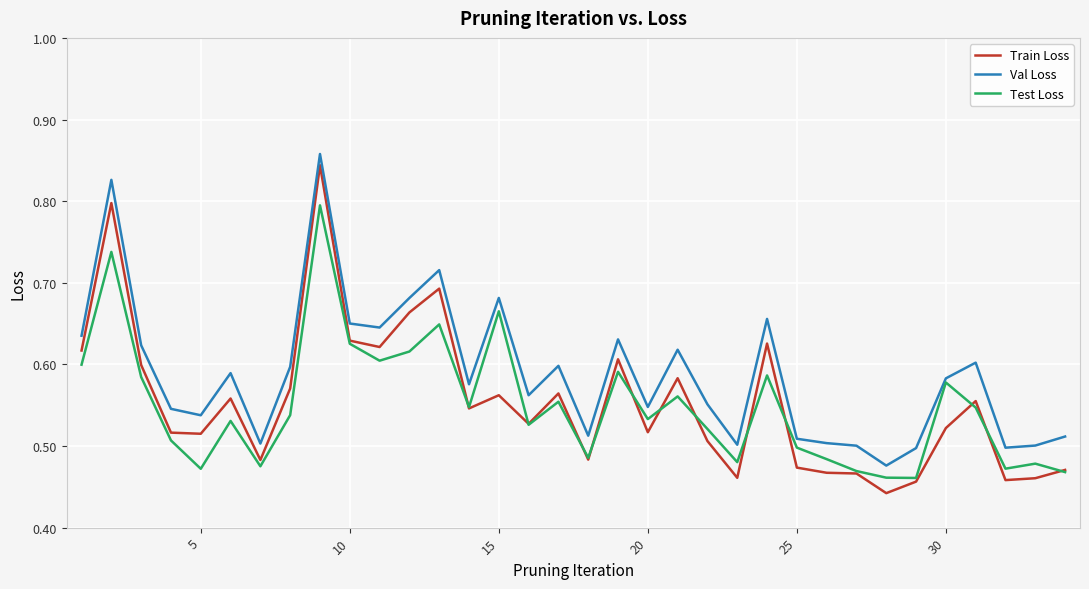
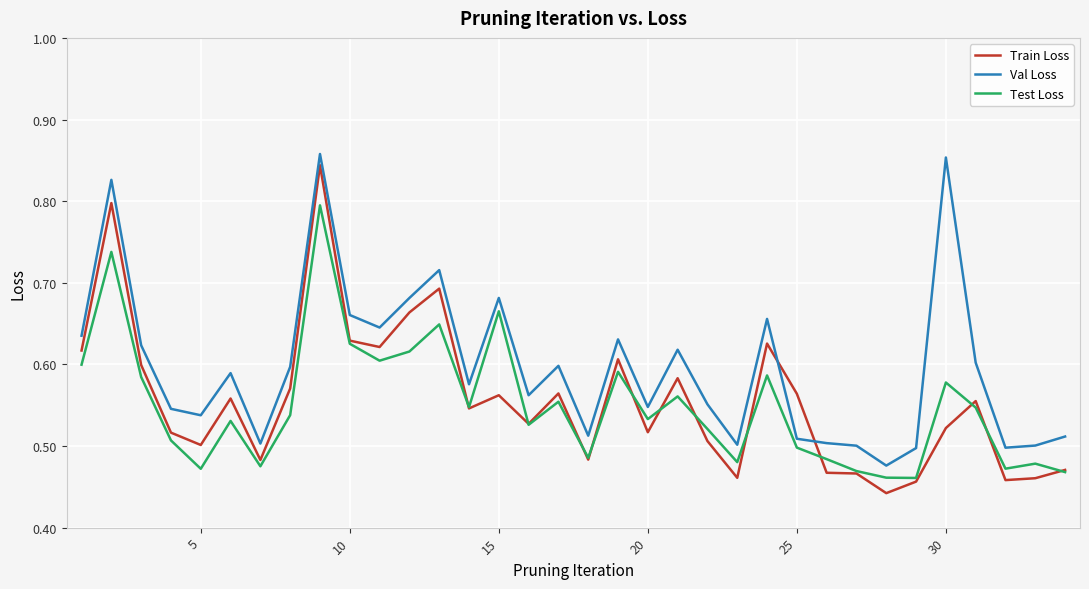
  {
    "Train Loss": {
-     "5": 0.52,
+     "5": 0.50,
      "10": 0.63,
      "15": 0.56,
      "20": 0.52,
-     "25": 0.47,
+     "25": 0.56,
      "30": 0.52
    },
    "Val Loss": {
      "5": 0.54,
-     "10": 0.65,
+     "10": 0.66,
      "15": 0.68,
      "20": 0.55,
      "25": 0.51,
-     "30": 0.58
+     "30": 0.85
    },
    "Test Loss": {
      "5": 0.47,
      "10": 0.63,
      "15": 0.67,
      "20": 0.53,
      "25": 0.50,
      "30": 0.58
    }
  }
